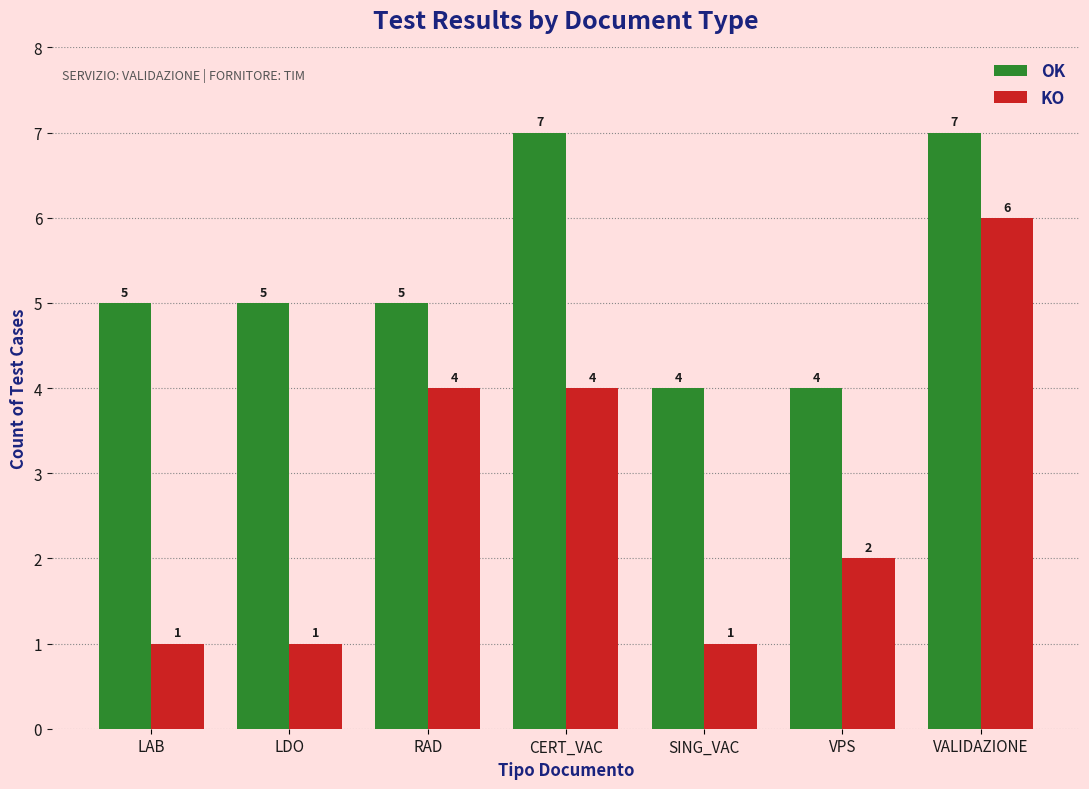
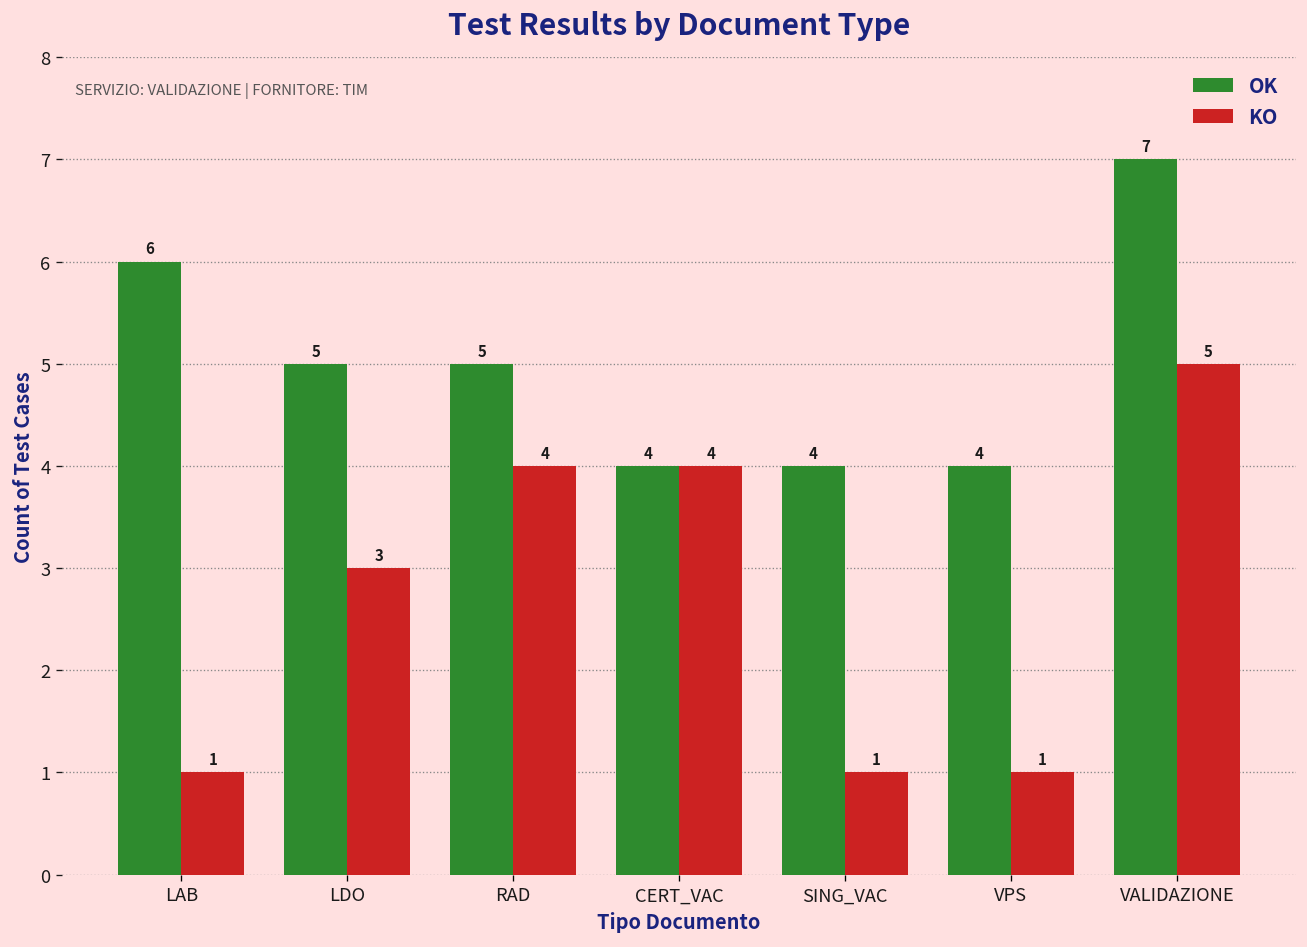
  {
    "OK": {
-     "LAB": 5,
+     "LAB": 6,
      "LDO": 5,
      "RAD": 5,
-     "CERT_VAC": 7,
+     "CERT_VAC": 4,
      "SING_VAC": 4,
      "VPS": 4,
      "VALIDAZIONE": 7
    },
    "KO": {
      "LAB": 1,
-     "LDO": 1,
+     "LDO": 3,
      "RAD": 4,
      "CERT_VAC": 4,
      "SING_VAC": 1,
-     "VPS": 2,
-     "VALIDAZIONE": 6
+     "VPS": 1,
+     "VALIDAZIONE": 5
    }
  }
